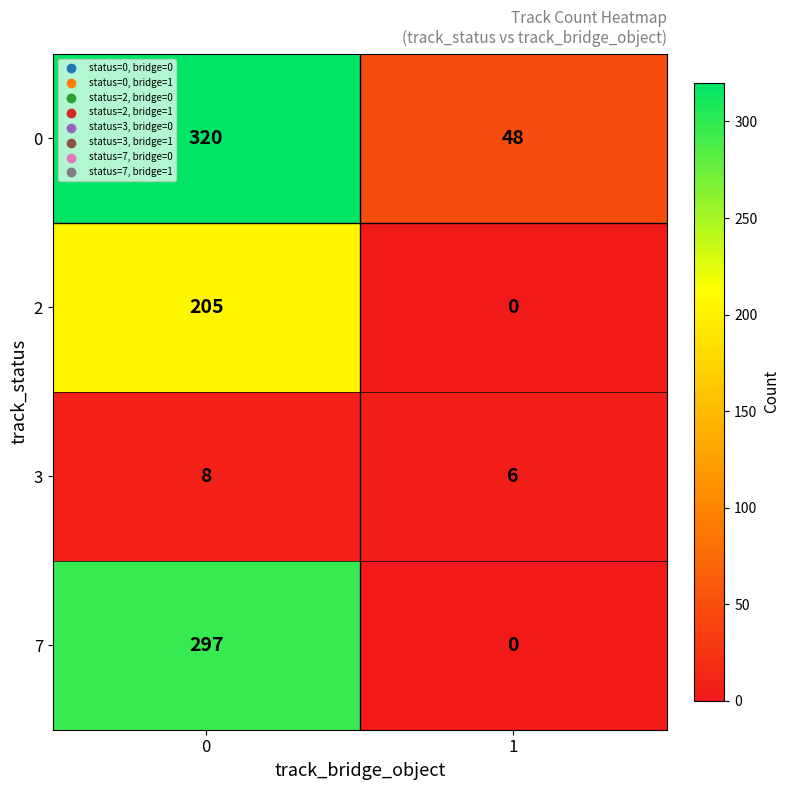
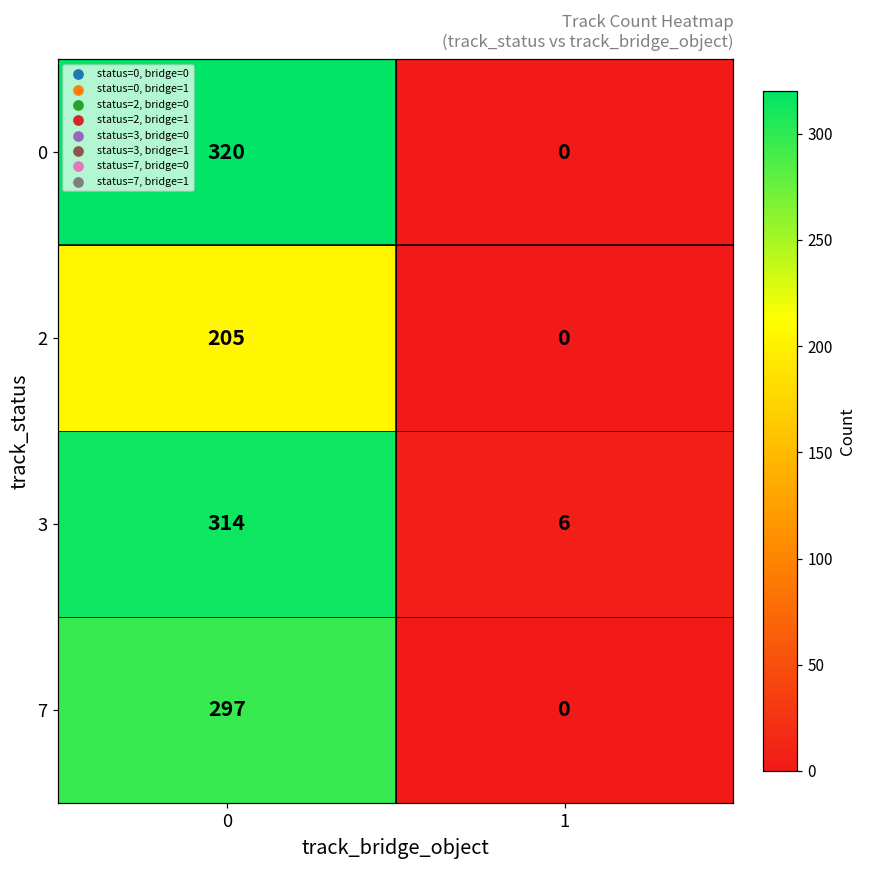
  {
    "0": {
      "0": 320,
-     "1": 48
+     "1": 0
    },
    "2": {
      "0": 205,
      "1": 0
    },
    "3": {
-     "0": 8,
+     "0": 314,
      "1": 6
    },
    "7": {
      "0": 297,
      "1": 0
    }
  }
